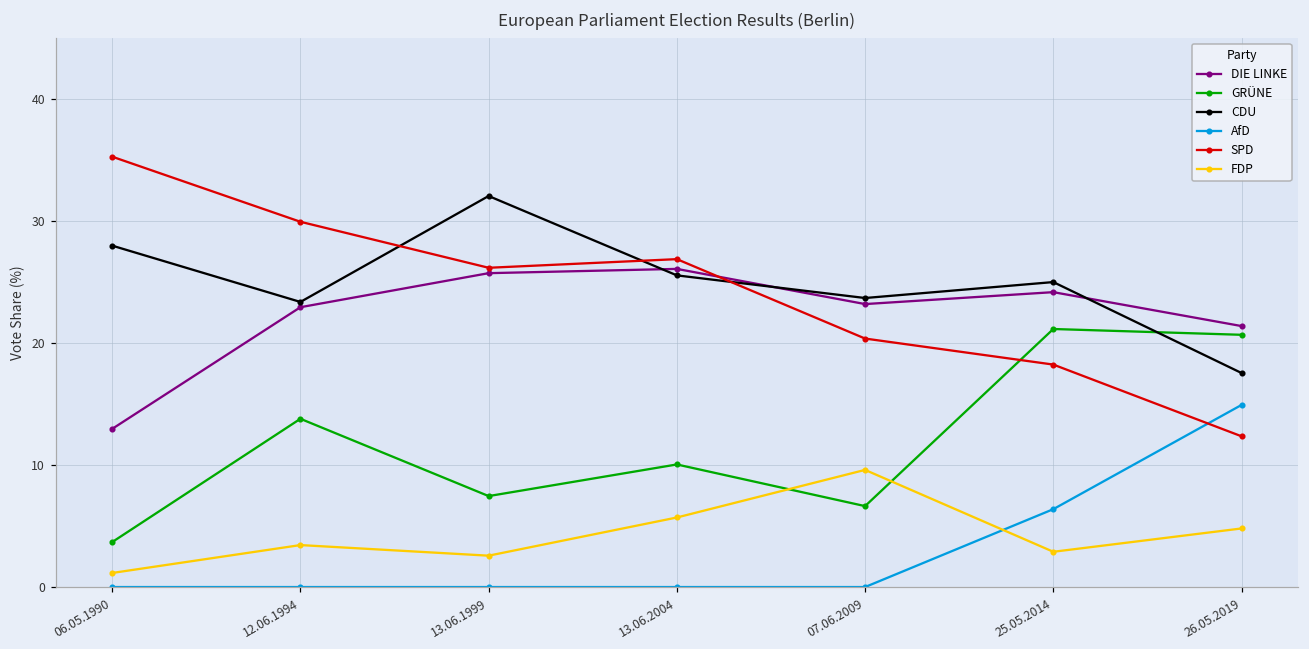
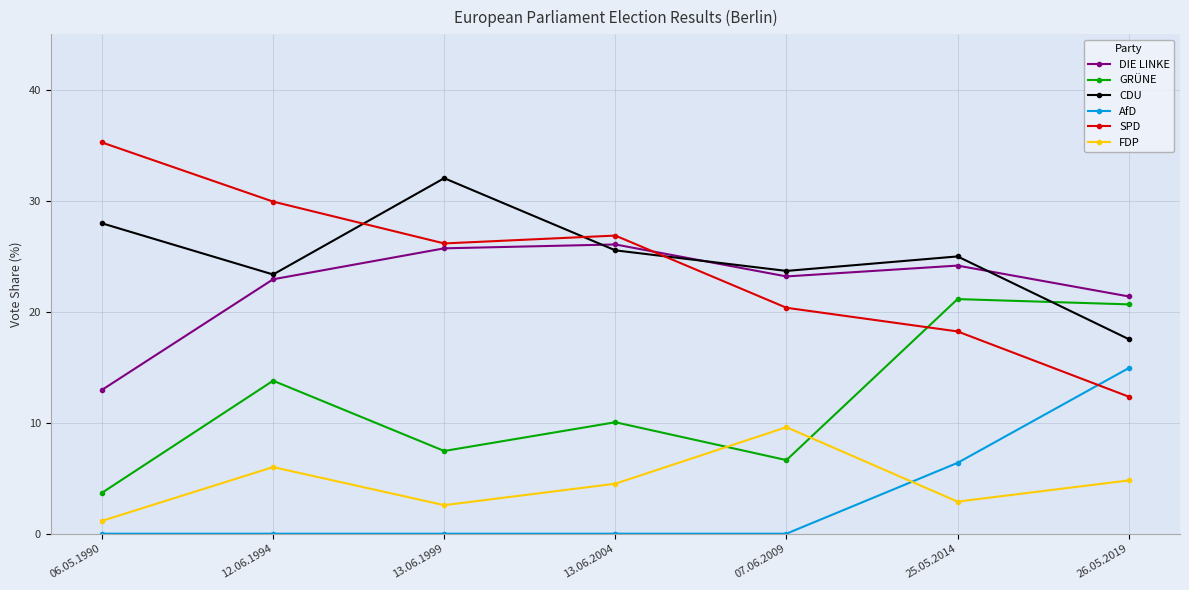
  {
    "DIE LINKE": {
      "06.05.1990": 13.0,
      "12.06.1994": 22.9,
      "13.06.1999": 25.7,
      "13.06.2004": 26.1,
      "07.06.2009": 23.2,
      "25.05.2014": 24.2,
      "26.05.2019": 21.4
    },
    "GRÜNE": {
      "06.05.1990": 3.7,
      "12.06.1994": 13.8,
      "13.06.1999": 7.5,
      "13.06.2004": 10.0,
      "07.06.2009": 6.6,
      "25.05.2014": 21.1,
      "26.05.2019": 20.7
    },
    "CDU": {
      "06.05.1990": 28.0,
      "12.06.1994": 23.4,
      "13.06.1999": 32.0,
      "13.06.2004": 25.5,
      "07.06.2009": 23.7,
      "25.05.2014": 25.0,
      "26.05.2019": 17.5
    },
    "AfD": {
      "06.05.1990": 0.0,
      "12.06.1994": 0.0,
      "13.06.1999": 0.0,
      "13.06.2004": 0.0,
      "07.06.2009": 0.0,
      "25.05.2014": 6.4,
      "26.05.2019": 14.9
    },
    "SPD": {
      "06.05.1990": 35.3,
      "12.06.1994": 29.9,
      "13.06.1999": 26.2,
      "13.06.2004": 26.9,
      "07.06.2009": 20.4,
      "25.05.2014": 18.2,
      "26.05.2019": 12.4
    },
    "FDP": {
      "06.05.1990": 1.2,
-     "12.06.1994": 3.4,
+     "12.06.1994": 6.0,
      "13.06.1999": 2.6,
-     "13.06.2004": 5.7,
+     "13.06.2004": 4.5,
      "07.06.2009": 9.6,
      "25.05.2014": 2.9,
      "26.05.2019": 4.8
    }
  }
